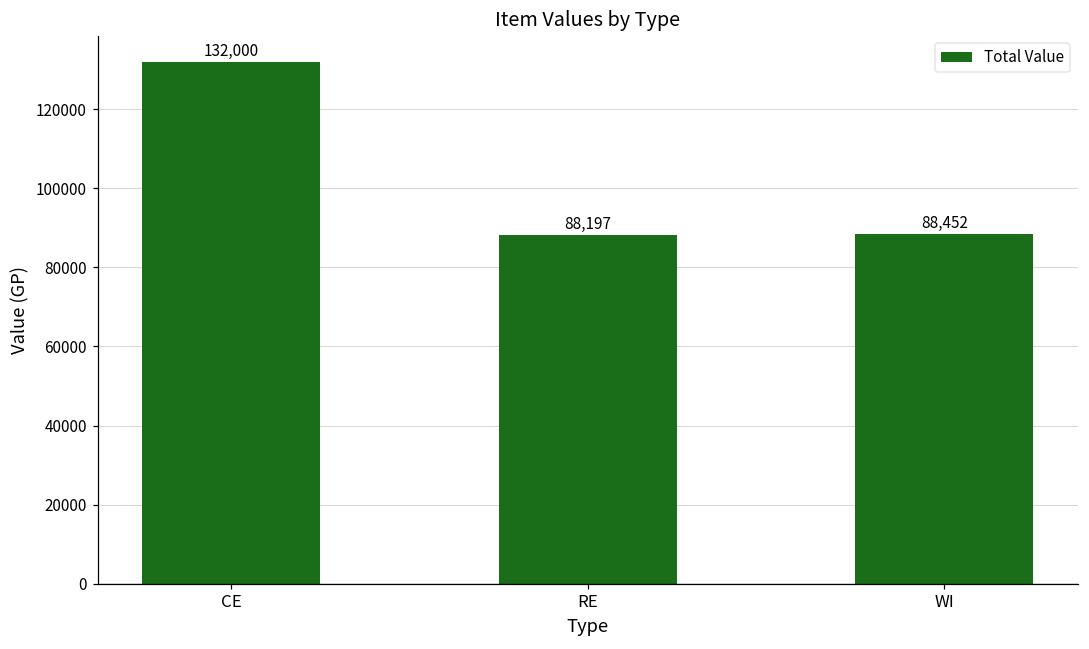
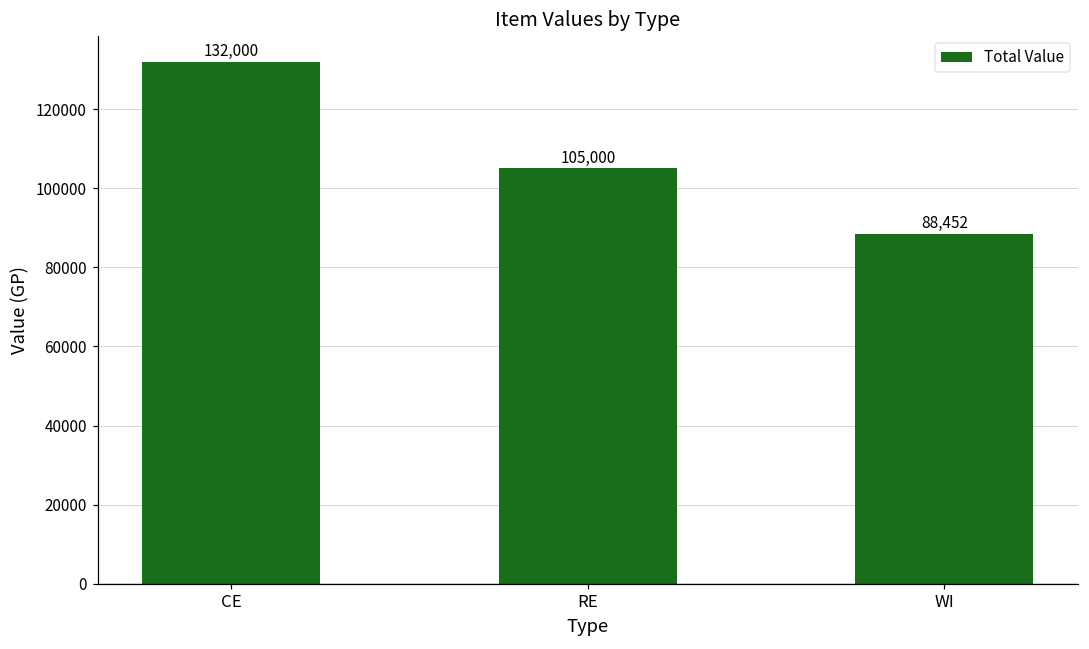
  {
    "CE": "132,000",
-   "RE": "88,197",
+   "RE": "105,000",
    "WI": "88,452"
  }
